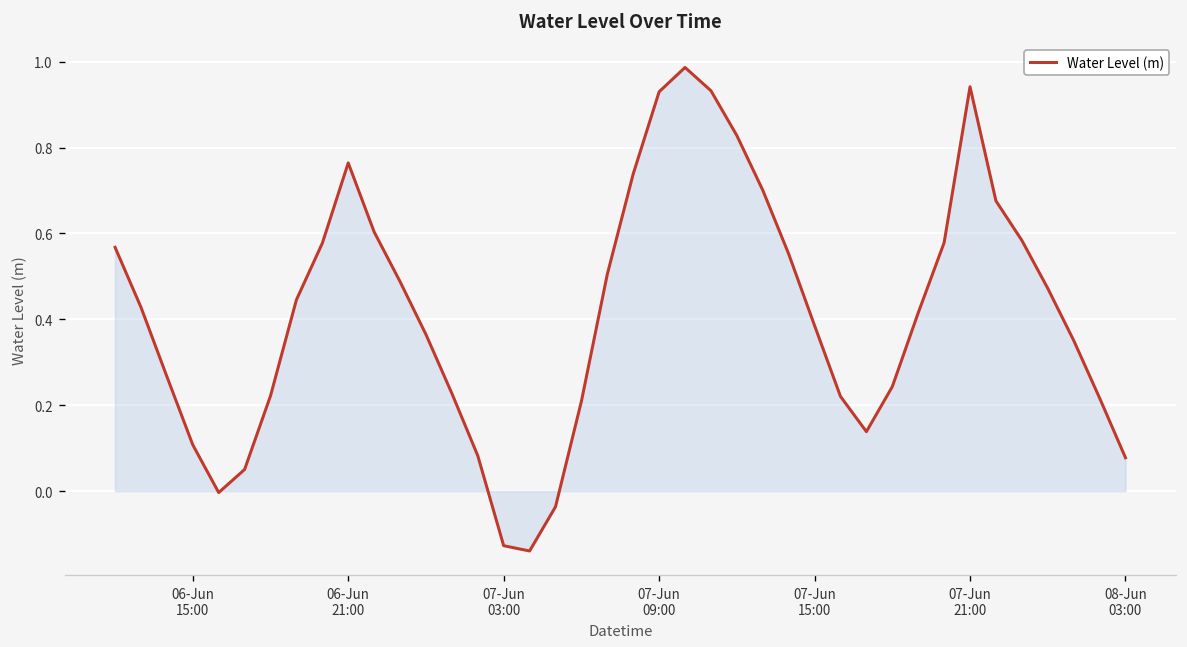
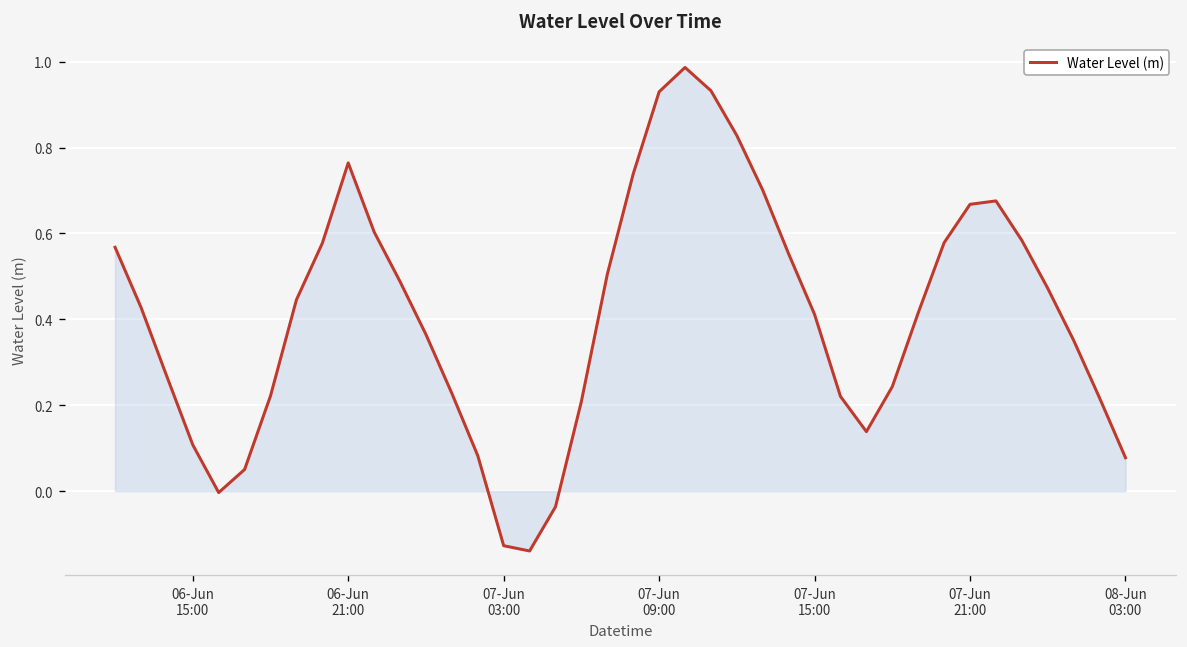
  {
    "Water Level (m)": {
      "07-Jun 03:00": -0.13,
-     "07-Jun 15:00": 0.39,
-     "07-Jun 21:00": 0.94
+     "07-Jun 15:00": 0.41,
+     "07-Jun 21:00": 0.67
    }
  }
